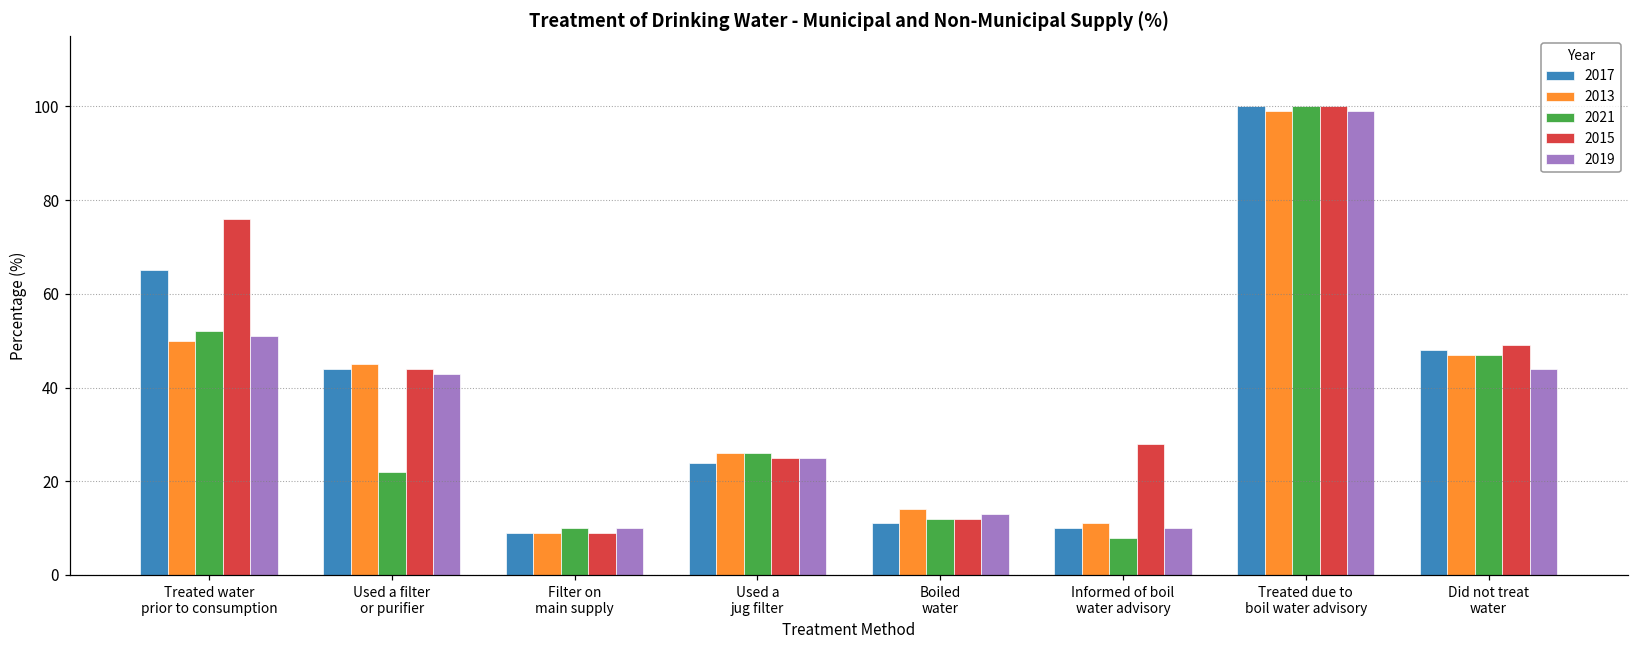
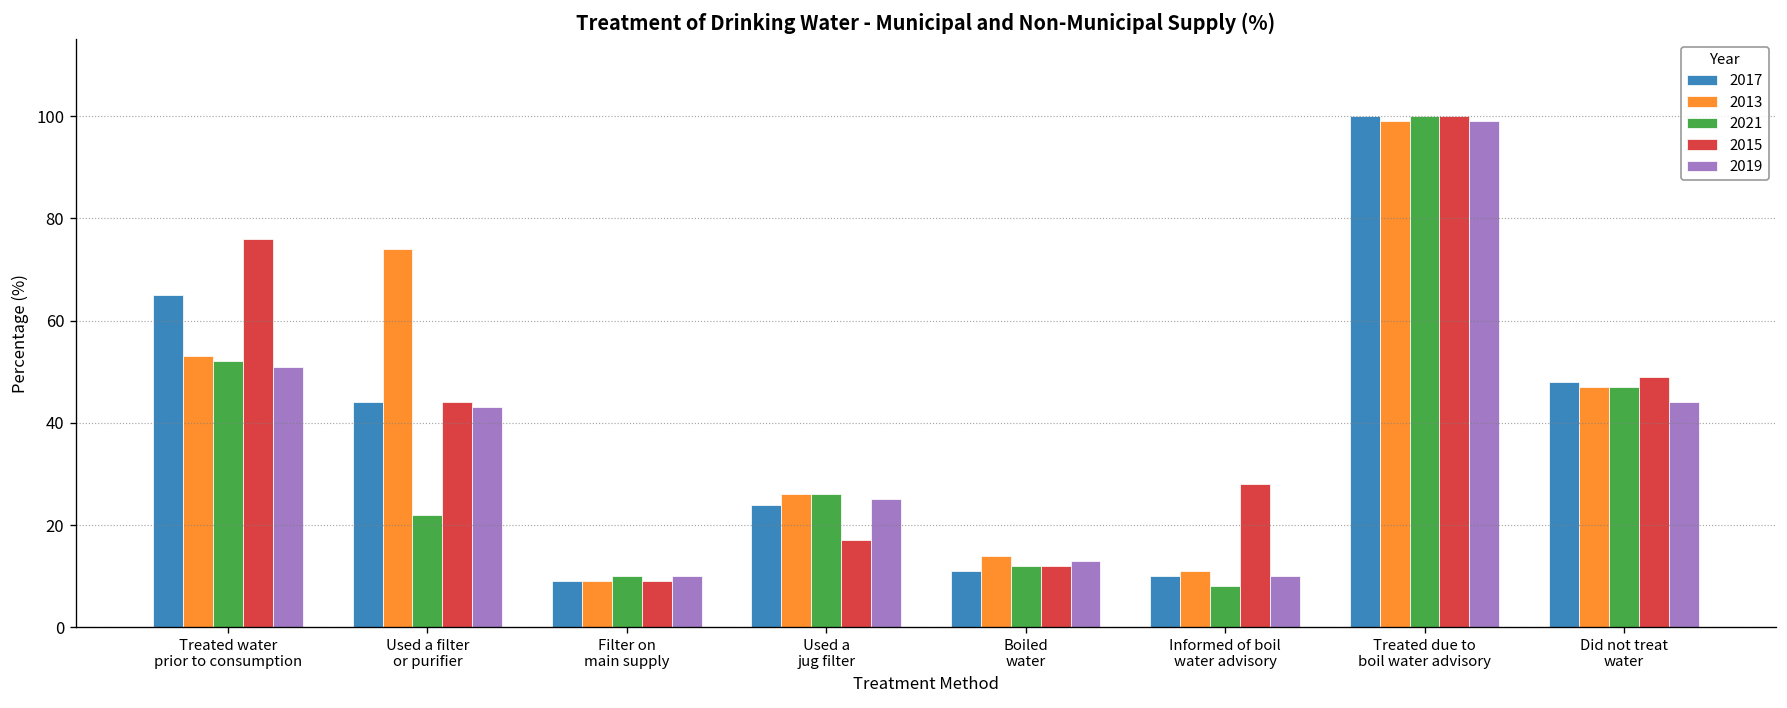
  {
    "2017": {
      "Treated water prior to consumption": 65,
      "Used a filter or purifier": 44,
      "Filter on main supply": 9,
      "Used a jug filter": 24,
      "Boiled water": 11,
      "Informed of boil water advisory": 10,
      "Treated due to boil water advisory": 100,
      "Did not treat water": 48
    },
    "2013": {
-     "Treated water prior to consumption": 50,
-     "Used a filter or purifier": 45,
+     "Treated water prior to consumption": 53,
+     "Used a filter or purifier": 74,
      "Filter on main supply": 9,
      "Used a jug filter": 26,
      "Boiled water": 14,
      "Informed of boil water advisory": 11,
      "Treated due to boil water advisory": 99,
      "Did not treat water": 47
    },
    "2021": {
      "Treated water prior to consumption": 52,
      "Used a filter or purifier": 22,
      "Filter on main supply": 10,
      "Used a jug filter": 26,
      "Boiled water": 12,
      "Informed of boil water advisory": 8,
      "Treated due to boil water advisory": 100,
      "Did not treat water": 47
    },
    "2015": {
      "Treated water prior to consumption": 76,
      "Used a filter or purifier": 44,
      "Filter on main supply": 9,
-     "Used a jug filter": 25,
+     "Used a jug filter": 17,
      "Boiled water": 12,
      "Informed of boil water advisory": 28,
      "Treated due to boil water advisory": 100,
      "Did not treat water": 49
    },
    "2019": {
      "Treated water prior to consumption": 51,
      "Used a filter or purifier": 43,
      "Filter on main supply": 10,
      "Used a jug filter": 25,
      "Boiled water": 13,
      "Informed of boil water advisory": 10,
      "Treated due to boil water advisory": 99,
      "Did not treat water": 44
    }
  }
